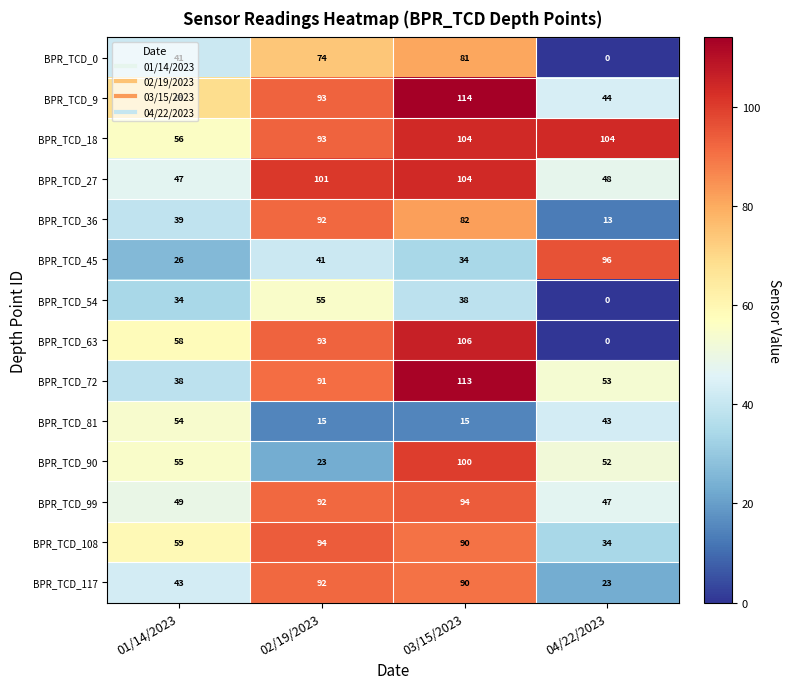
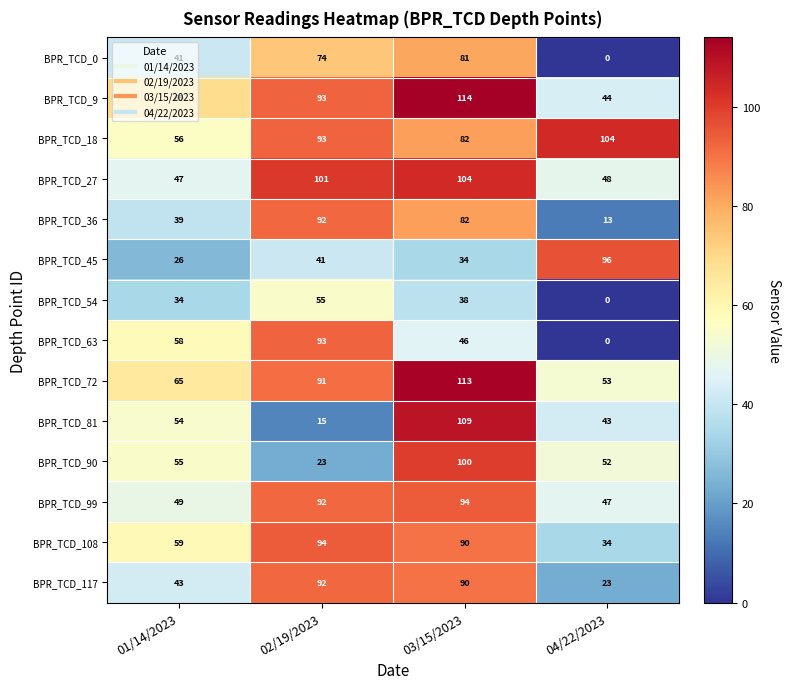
  {
    "BPR_TCD_0": {
      "02/19/2023": 74,
      "03/15/2023": 81,
      "04/22/2023": 0
    },
    "BPR_TCD_9": {
      "02/19/2023": 93,
      "03/15/2023": 114,
      "04/22/2023": 44
    },
    "BPR_TCD_18": {
      "01/14/2023": 56,
      "02/19/2023": 93,
-     "03/15/2023": 104,
+     "03/15/2023": 82,
      "04/22/2023": 104
    },
    "BPR_TCD_27": {
      "01/14/2023": 47,
      "02/19/2023": 101,
      "03/15/2023": 104,
      "04/22/2023": 48
    },
    "BPR_TCD_36": {
      "01/14/2023": 39,
      "02/19/2023": 92,
      "03/15/2023": 82,
      "04/22/2023": 13
    },
    "BPR_TCD_45": {
      "01/14/2023": 26,
      "02/19/2023": 41,
      "03/15/2023": 34,
      "04/22/2023": 96
    },
    "BPR_TCD_54": {
      "01/14/2023": 34,
      "02/19/2023": 55,
      "03/15/2023": 38,
      "04/22/2023": 0
    },
    "BPR_TCD_63": {
      "01/14/2023": 58,
      "02/19/2023": 93,
-     "03/15/2023": 106,
+     "03/15/2023": 46,
      "04/22/2023": 0
    },
    "BPR_TCD_72": {
-     "01/14/2023": 38,
+     "01/14/2023": 65,
      "02/19/2023": 91,
      "03/15/2023": 113,
      "04/22/2023": 53
    },
    "BPR_TCD_81": {
      "01/14/2023": 54,
      "02/19/2023": 15,
-     "03/15/2023": 15,
+     "03/15/2023": 109,
      "04/22/2023": 43
    },
    "BPR_TCD_90": {
      "01/14/2023": 55,
      "02/19/2023": 23,
      "03/15/2023": 100,
      "04/22/2023": 52
    },
    "BPR_TCD_99": {
      "01/14/2023": 49,
      "02/19/2023": 92,
      "03/15/2023": 94,
      "04/22/2023": 47
    },
    "BPR_TCD_108": {
      "01/14/2023": 59,
      "02/19/2023": 94,
      "03/15/2023": 90,
      "04/22/2023": 34
    },
    "BPR_TCD_117": {
      "01/14/2023": 43,
      "02/19/2023": 92,
      "03/15/2023": 90,
      "04/22/2023": 23
    }
  }
